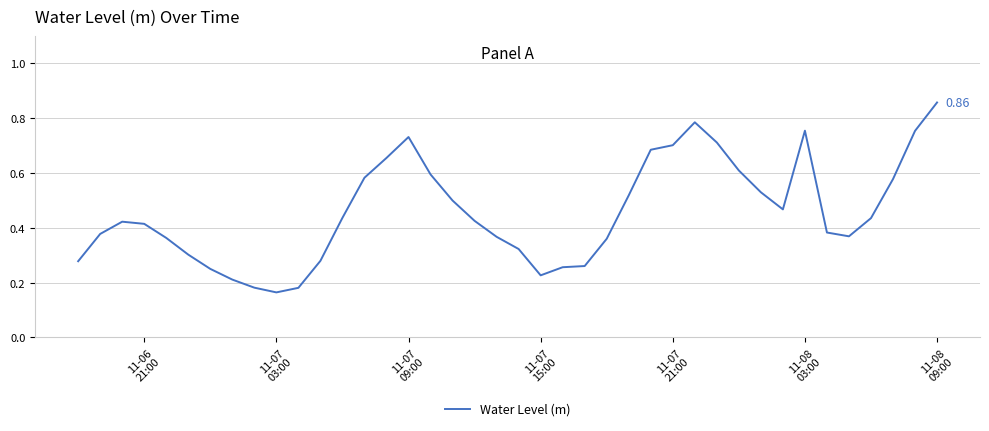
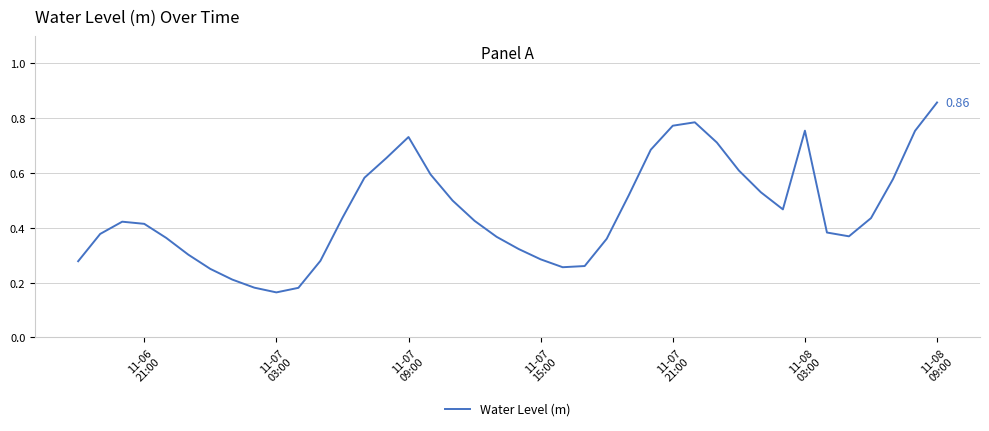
  {
    "11-06 21:00": 0.41,
    "11-07 03:00": 0.16,
    "11-07 09:00": 0.73,
-   "11-07 15:00": 0.23,
-   "11-07 21:00": 0.70,
+   "11-07 15:00": 0.29,
+   "11-07 21:00": 0.77,
    "11-08 03:00": 0.75
  }
